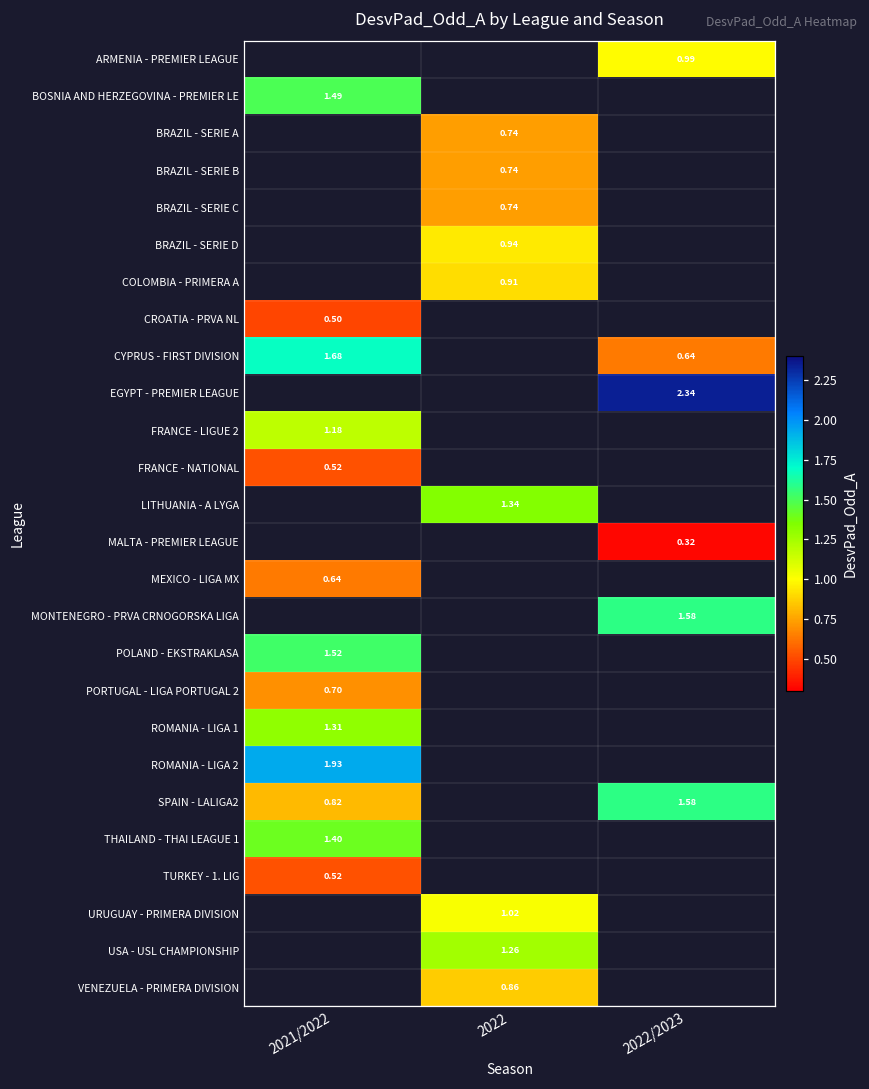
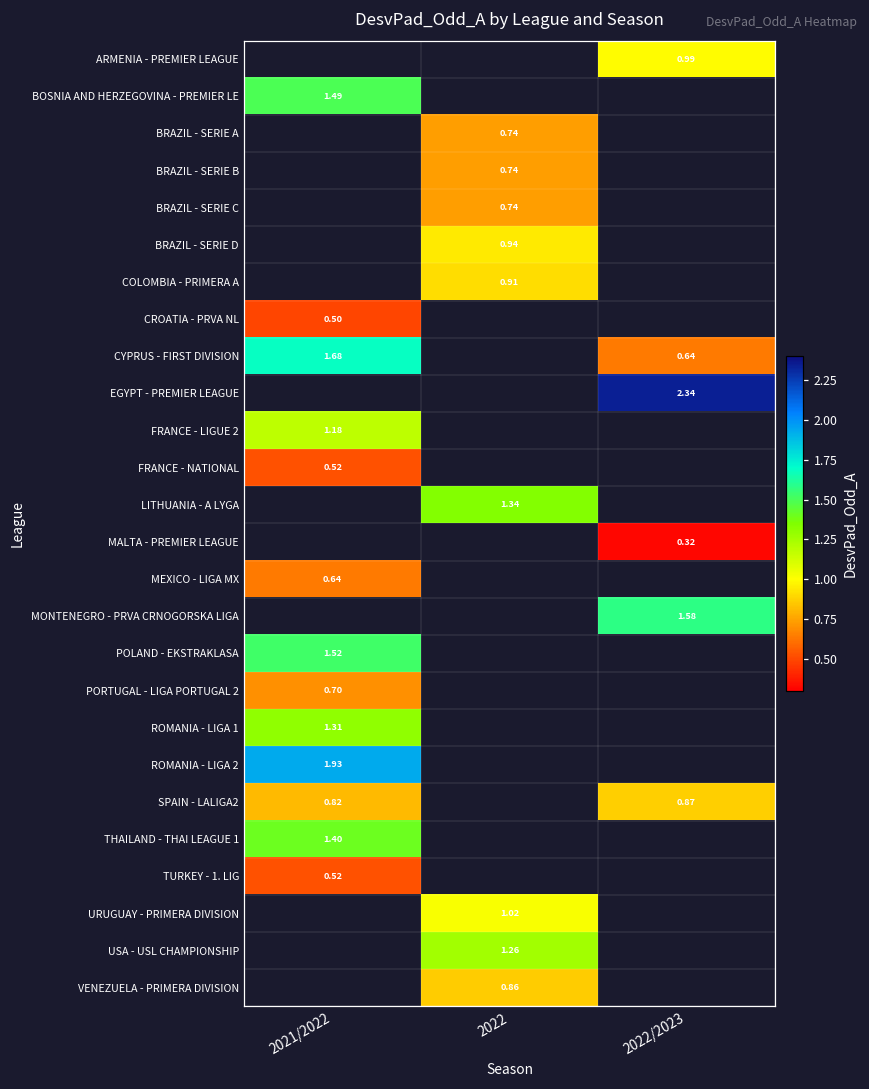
  {
    "ARMENIA - PREMIER LEAGUE": {
      "2022/2023": 0.99
    },
    "BOSNIA AND HERZEGOVINA - PREMIER LE": {
      "2021/2022": 1.49
    },
    "BRAZIL - SERIE A": {
      "2022": 0.74
    },
    "BRAZIL - SERIE B": {
      "2022": 0.74
    },
    "BRAZIL - SERIE C": {
      "2022": 0.74
    },
    "BRAZIL - SERIE D": {
      "2022": 0.94
    },
    "COLOMBIA - PRIMERA A": {
      "2022": 0.91
    },
    "CROATIA - PRVA NL": {
      "2021/2022": 0.50
    },
    "CYPRUS - FIRST DIVISION": {
      "2021/2022": 1.68,
      "2022/2023": 0.64
    },
    "EGYPT - PREMIER LEAGUE": {
      "2022/2023": 2.34
    },
    "FRANCE - LIGUE 2": {
      "2021/2022": 1.18
    },
    "FRANCE - NATIONAL": {
      "2021/2022": 0.52
    },
    "LITHUANIA - A LYGA": {
      "2022": 1.34
    },
    "MALTA - PREMIER LEAGUE": {
      "2022/2023": 0.32
    },
    "MEXICO - LIGA MX": {
      "2021/2022": 0.64
    },
    "MONTENEGRO - PRVA CRNOGORSKA LIGA": {
      "2022/2023": 1.58
    },
    "POLAND - EKSTRAKLASA": {
      "2021/2022": 1.52
    },
    "PORTUGAL - LIGA PORTUGAL 2": {
      "2021/2022": 0.70
    },
    "ROMANIA - LIGA 1": {
      "2021/2022": 1.31
    },
    "ROMANIA - LIGA 2": {
      "2021/2022": 1.93
    },
    "SPAIN - LALIGA2": {
      "2021/2022": 0.82,
-     "2022/2023": 1.58
+     "2022/2023": 0.87
    },
    "THAILAND - THAI LEAGUE 1": {
      "2021/2022": 1.40
    },
    "TURKEY - 1. LIG": {
      "2021/2022": 0.52
    },
    "URUGUAY - PRIMERA DIVISION": {
      "2022": 1.02
    },
    "USA - USL CHAMPIONSHIP": {
      "2022": 1.26
    },
    "VENEZUELA - PRIMERA DIVISION": {
      "2022": 0.86
    }
  }
